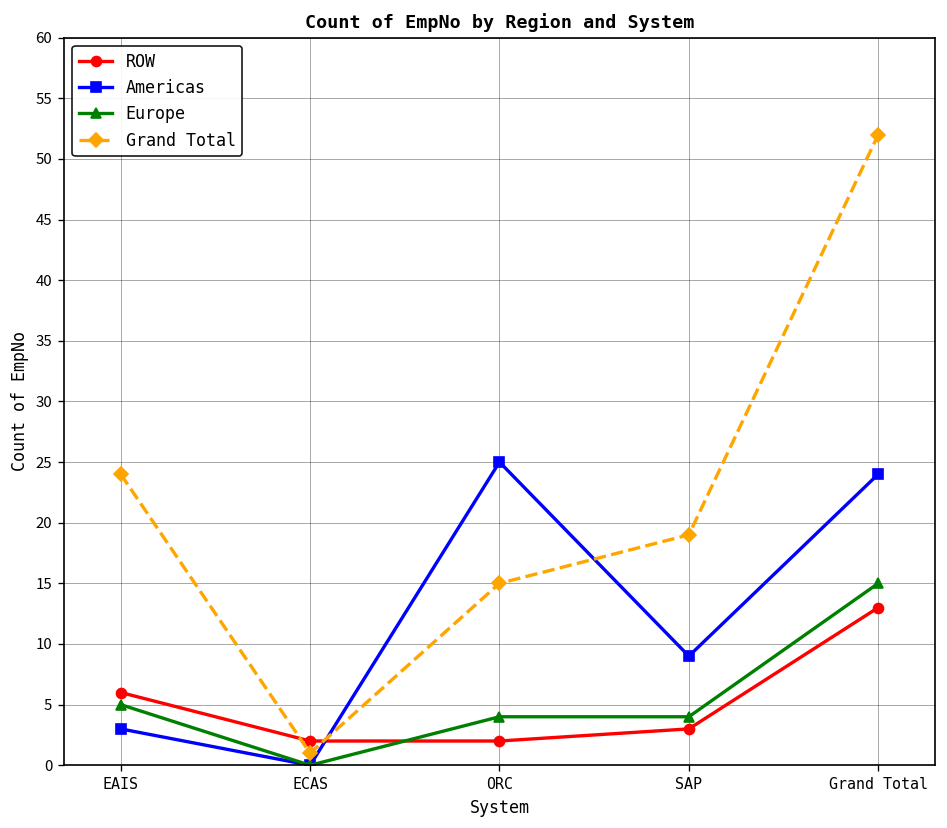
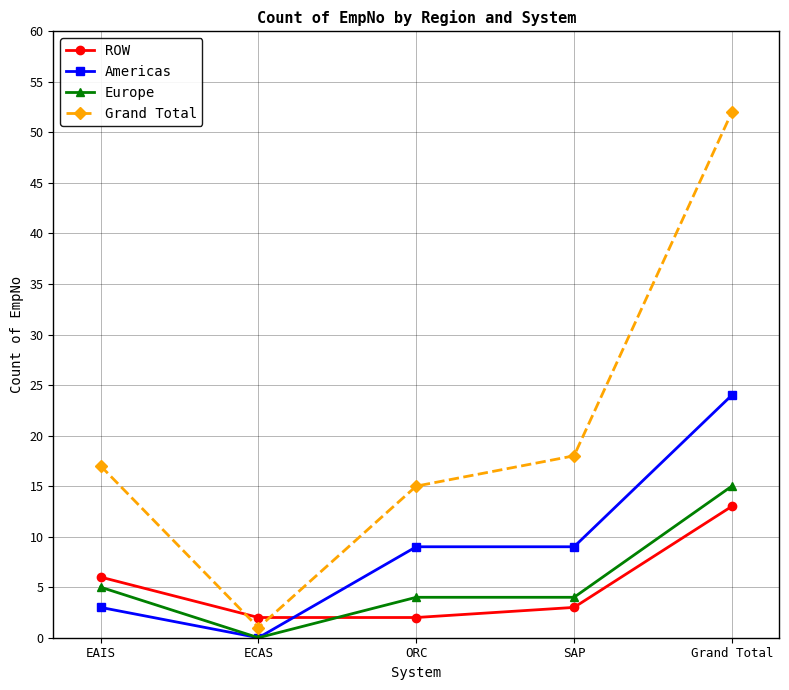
  {
    "ROW": {
      "EAIS": 6,
      "ECAS": 2,
      "ORC": 2,
      "SAP": 3,
      "Grand Total": 13
    },
    "Americas": {
      "EAIS": 3,
-     "ORC": 25,
+     "ORC": 9,
      "SAP": 9,
      "Grand Total": 24
    },
    "Europe": {
      "EAIS": 5,
      "ORC": 4,
      "SAP": 4,
      "Grand Total": 15
    },
    "Grand Total": {
-     "EAIS": 24,
+     "EAIS": 17,
      "ECAS": 1,
      "ORC": 15,
-     "SAP": 19,
+     "SAP": 18,
      "Grand Total": 52
    }
  }
